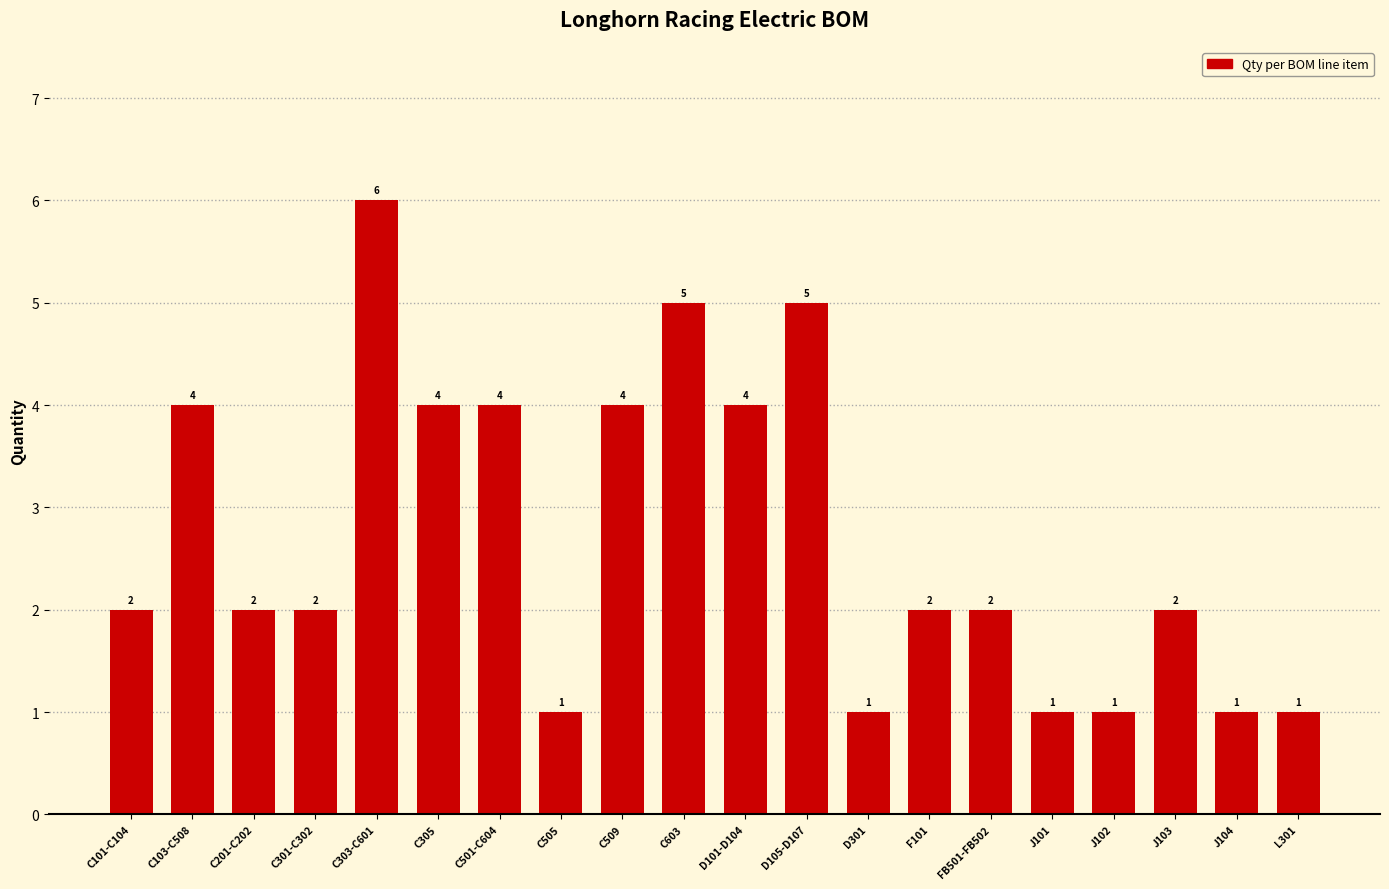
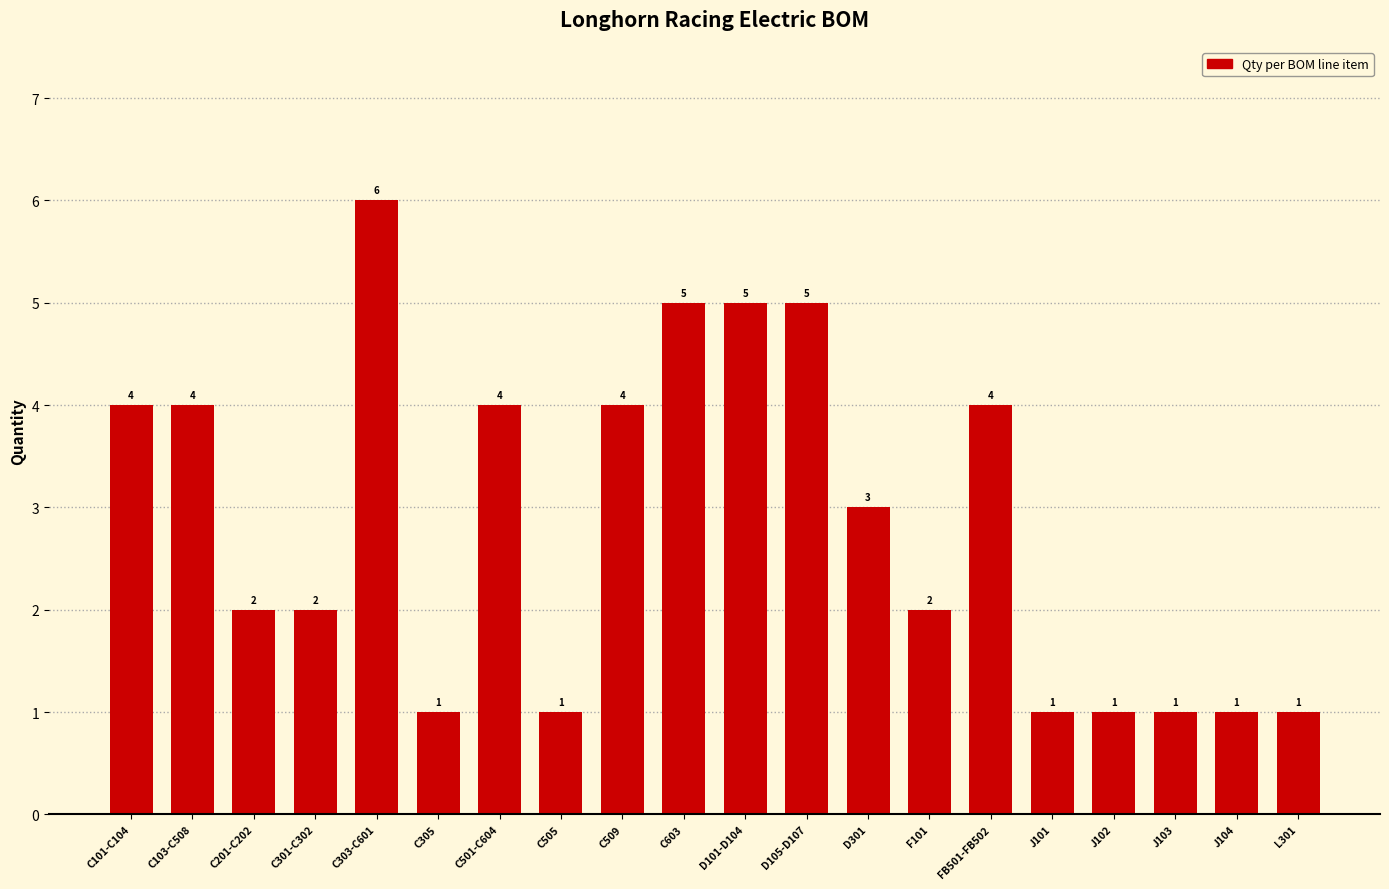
  {
-   "C101-C104": 2,
+   "C101-C104": 4,
    "C103-C508": 4,
    "C201-C202": 2,
    "C301-C302": 2,
    "C303-C601": 6,
-   "C305": 4,
+   "C305": 1,
    "C501-C604": 4,
    "C505": 1,
    "C509": 4,
    "C603": 5,
-   "D101-D104": 4,
+   "D101-D104": 5,
    "D105-D107": 5,
-   "D301": 1,
+   "D301": 3,
    "F101": 2,
-   "FB501-FB502": 2,
+   "FB501-FB502": 4,
    "J101": 1,
    "J102": 1,
-   "J103": 2,
+   "J103": 1,
    "J104": 1,
    "L301": 1
  }
